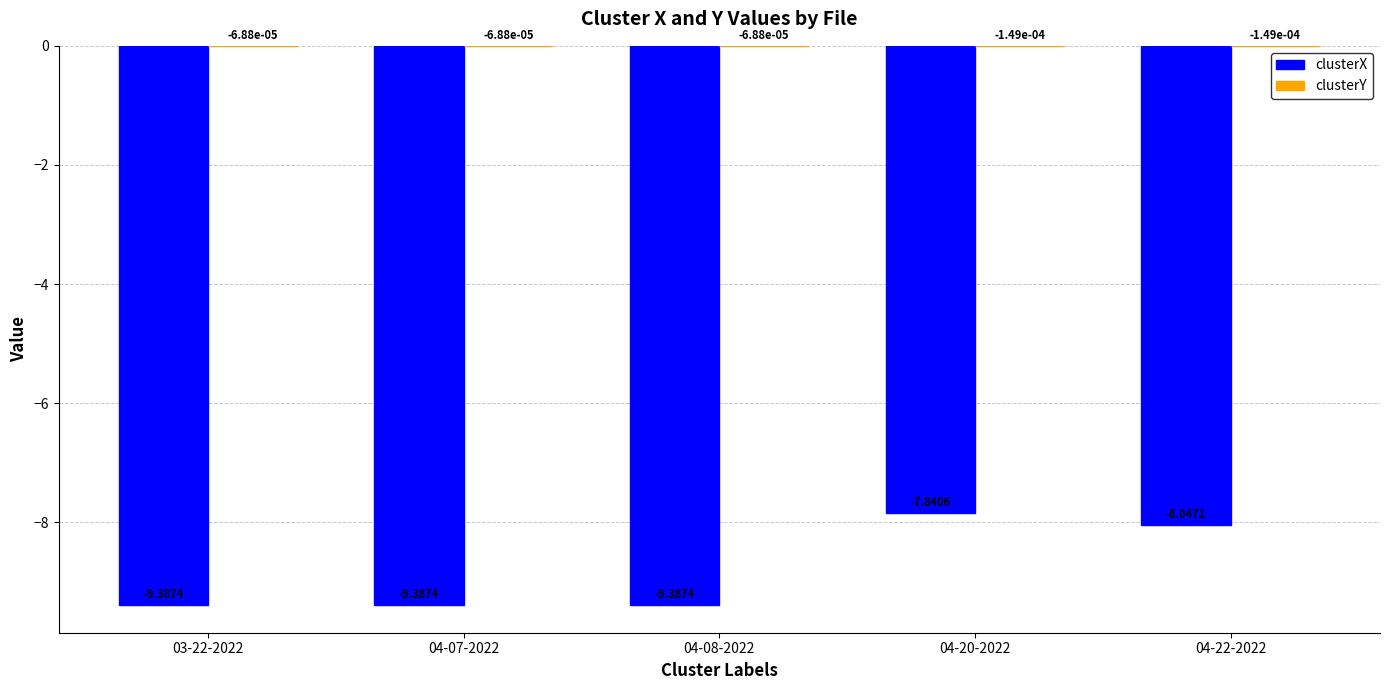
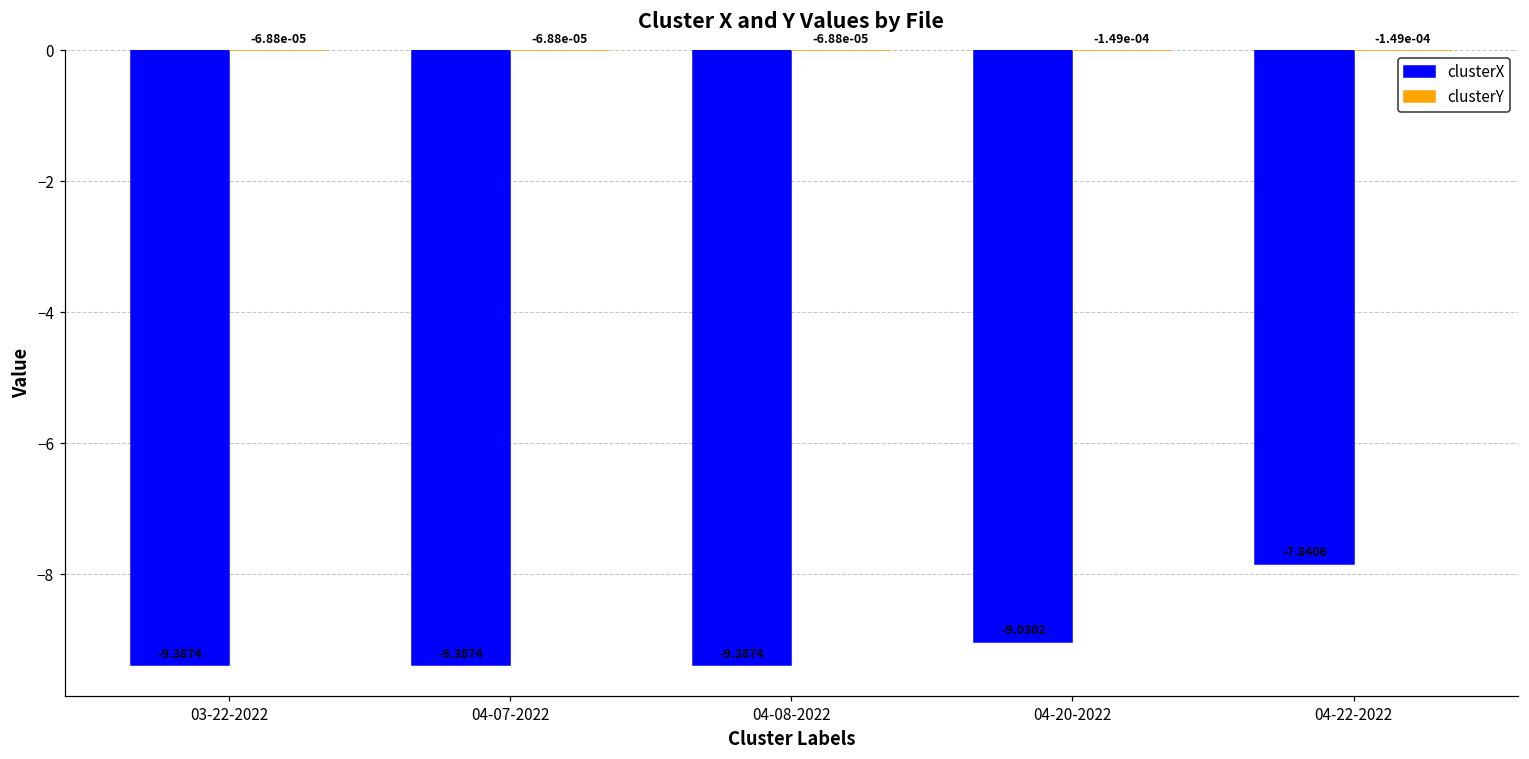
  {
    "clusterX": {
      "03-22-2022": "-9.3874",
      "04-07-2022": "-9.3874",
      "04-08-2022": "-9.3874",
-     "04-20-2022": "-7.8406",
-     "04-22-2022": "-8.0471"
+     "04-20-2022": "-9.0302",
+     "04-22-2022": "-7.8406"
    },
    "clusterY": {
      "03-22-2022": "-6.88e-05",
      "04-07-2022": "-6.88e-05",
      "04-08-2022": "-6.88e-05",
      "04-20-2022": "-1.49e-04",
      "04-22-2022": "-1.49e-04"
    }
  }
